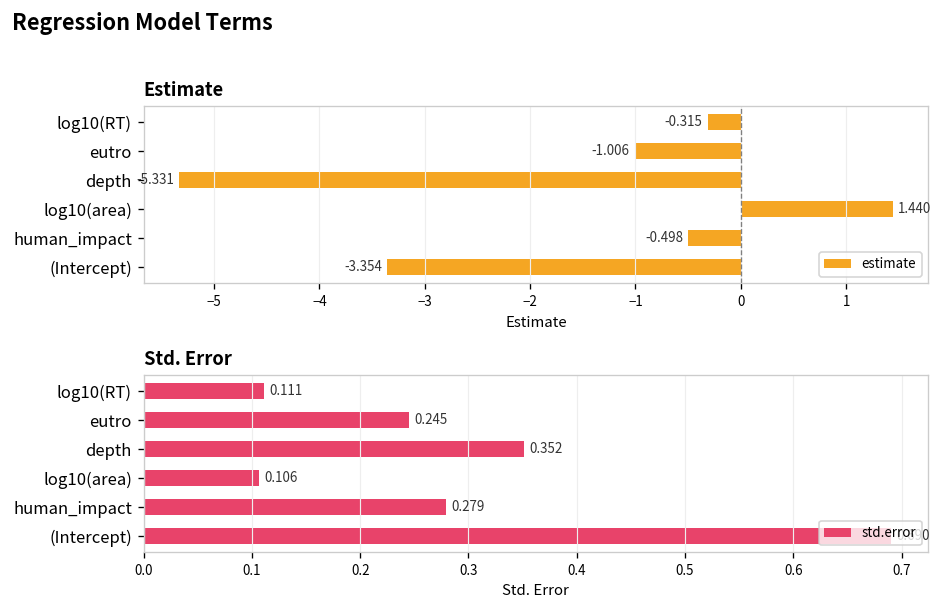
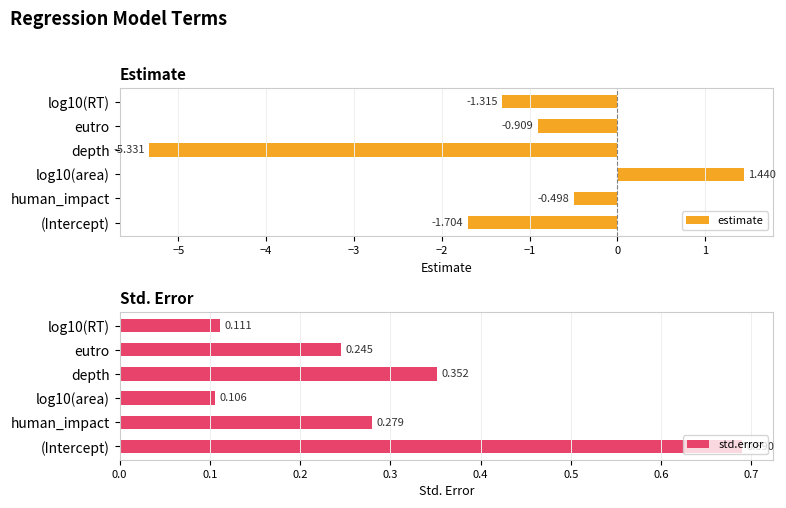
  {
    "Estimate": {
-     "log10(RT)": -0.315,
-     "eutro": -1.006,
+     "log10(RT)": -1.315,
+     "eutro": -0.909,
      "depth": -5.331,
      "log10(area)": 1.440,
      "human_impact": -0.498,
-     "(Intercept)": -3.354
+     "(Intercept)": -1.704
    },
    "Std. Error": {
      "log10(RT)": 0.111,
      "eutro": 0.245,
      "depth": 0.352,
      "log10(area)": 0.106,
      "human_impact": 0.279
    }
  }
